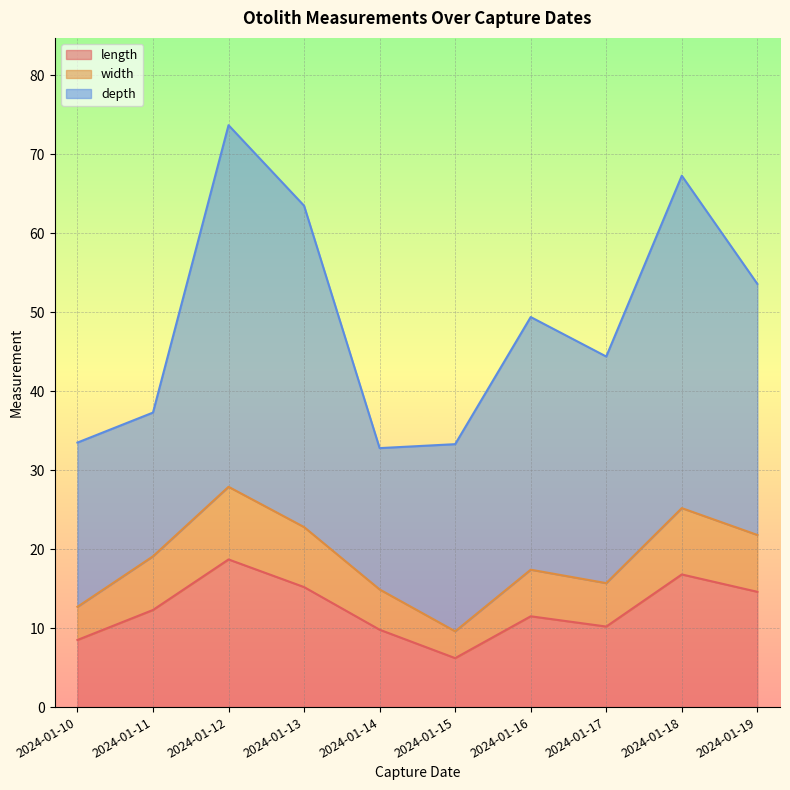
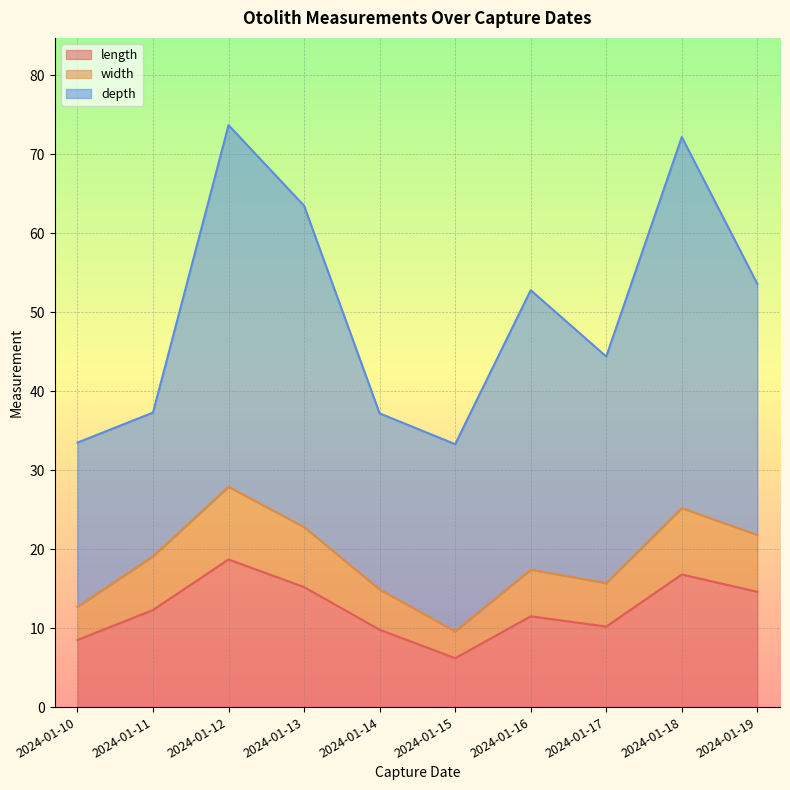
  {
    "depth": {
      "2024-01-10": 21,
      "2024-01-11": 18,
      "2024-01-12": 46,
      "2024-01-13": 41,
-     "2024-01-14": 18,
+     "2024-01-14": 22,
      "2024-01-15": 24,
-     "2024-01-16": 32,
+     "2024-01-16": 35,
      "2024-01-17": 29,
-     "2024-01-18": 42,
+     "2024-01-18": 47,
      "2024-01-19": 32
    }
  }
